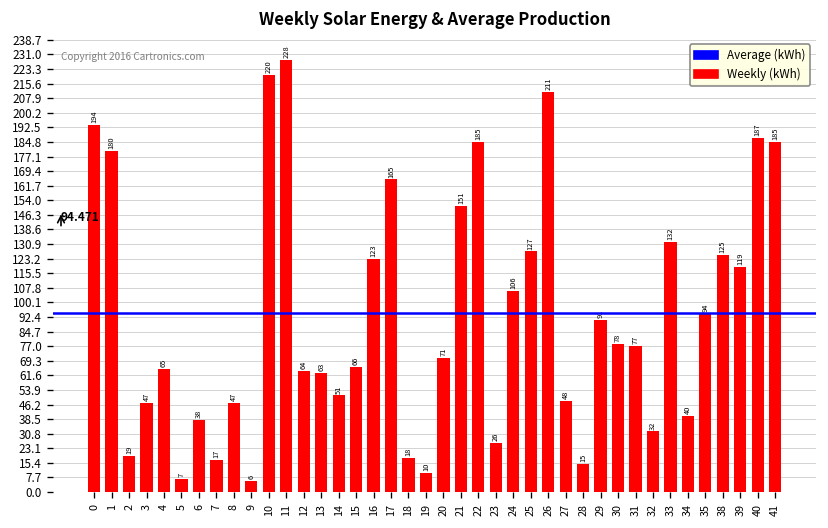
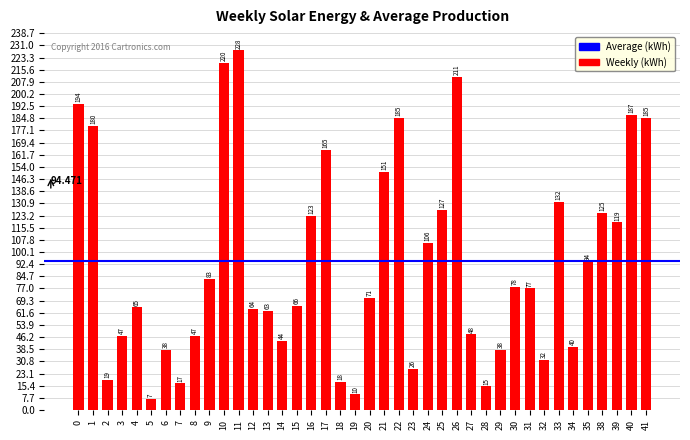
  {
    "0": 194,
    "1": 180,
    "2": 19,
    "3": 47,
    "4": 65,
    "5": 7,
    "6": 38,
    "7": 17,
    "8": 47,
-   "9": 6,
+   "9": 83,
    "10": 220,
    "11": 228,
    "12": 64,
    "13": 63,
-   "14": 51,
+   "14": 44,
    "15": 66,
    "16": 123,
    "17": 165,
    "18": 18,
    "19": 10,
    "20": 71,
    "21": 151,
    "22": 185,
    "23": 26,
    "24": 106,
    "25": 127,
    "26": 211,
    "27": 48,
    "28": 15,
-   "29": 91,
+   "29": 38,
    "30": 78,
    "31": 77,
    "32": 32,
    "33": 132,
    "34": 40,
    "35": 94,
    "38": 125,
    "39": 119,
    "40": 187,
    "41": 185
  }
